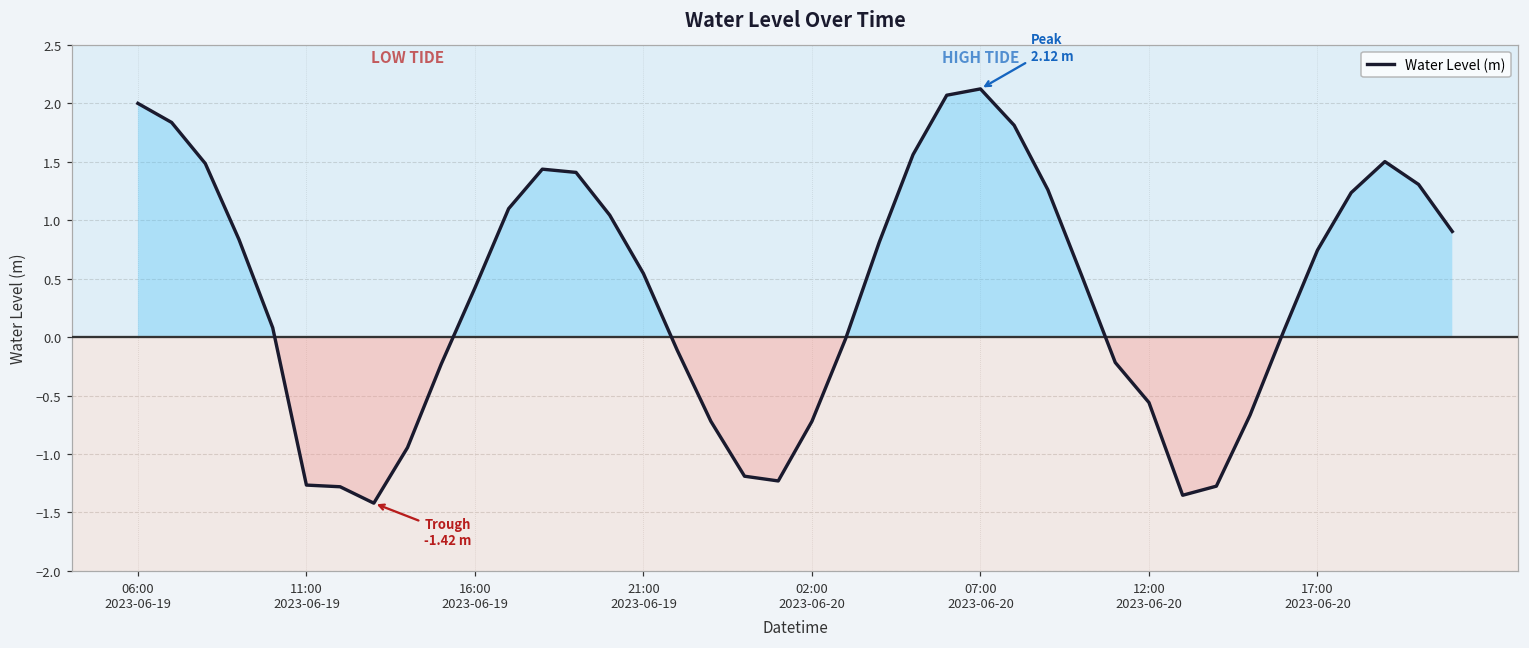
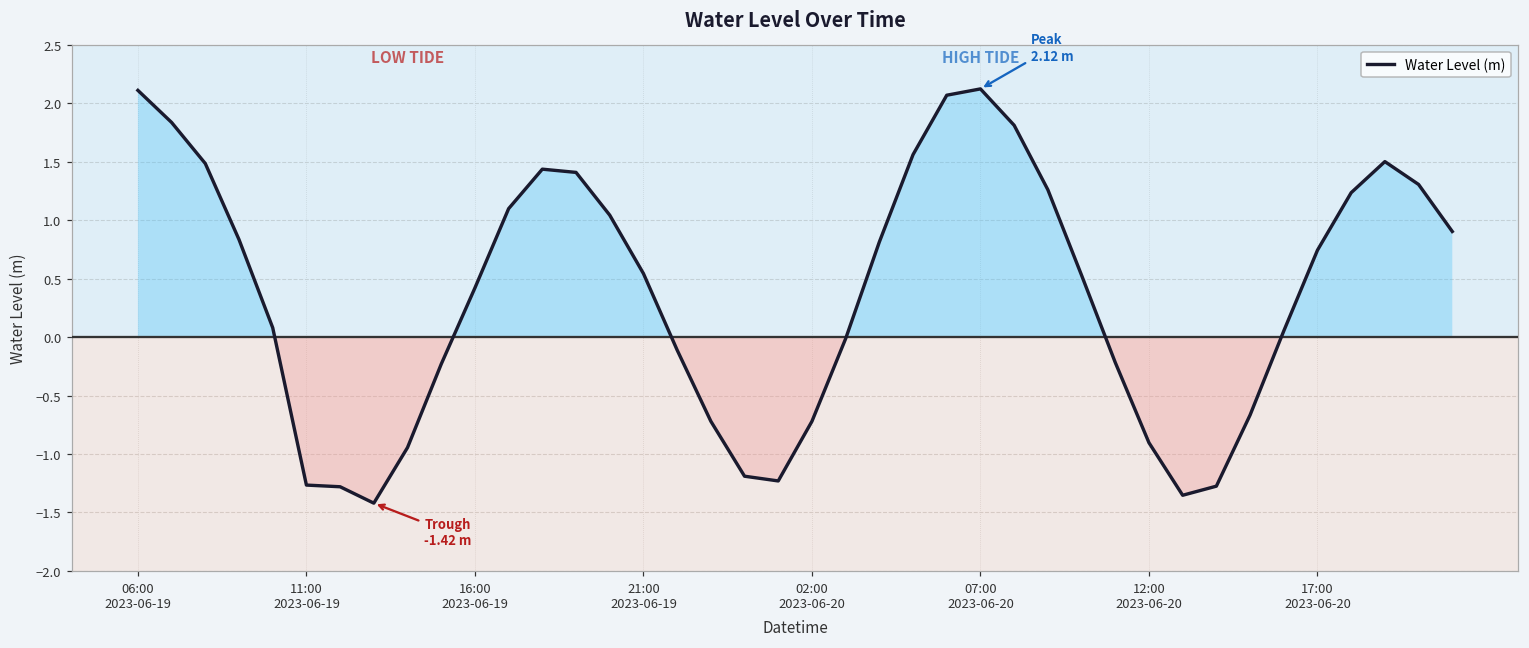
  {
-   "06:00 2023-06-19": 2.00,
+   "06:00 2023-06-19": 2.11,
    "11:00 2023-06-19": -1.27,
    "16:00 2023-06-19": 0.42,
    "21:00 2023-06-19": 0.54,
    "02:00 2023-06-20": -0.72,
-   "12:00 2023-06-20": -0.56,
+   "12:00 2023-06-20": -0.90,
    "17:00 2023-06-20": 0.74
  }
